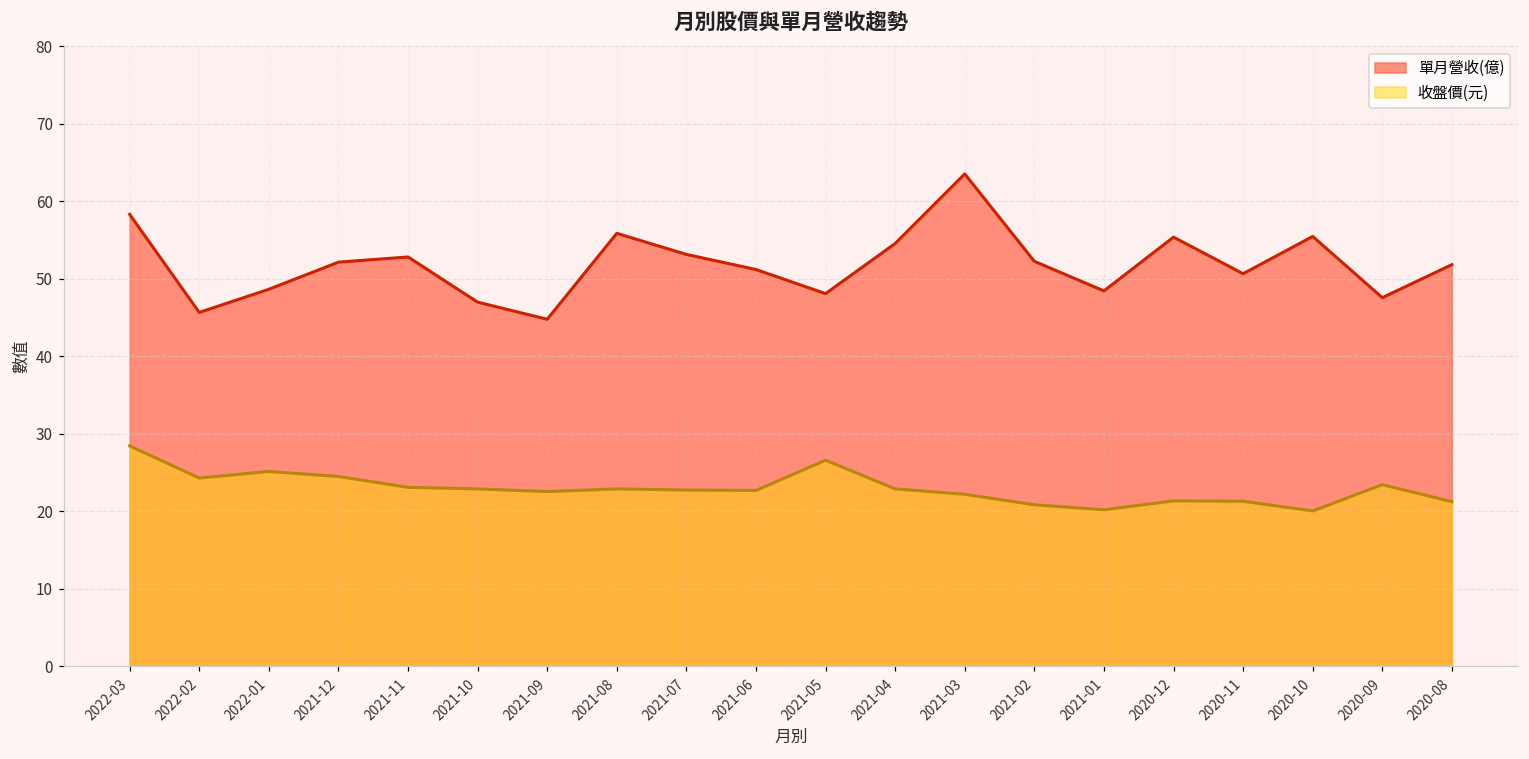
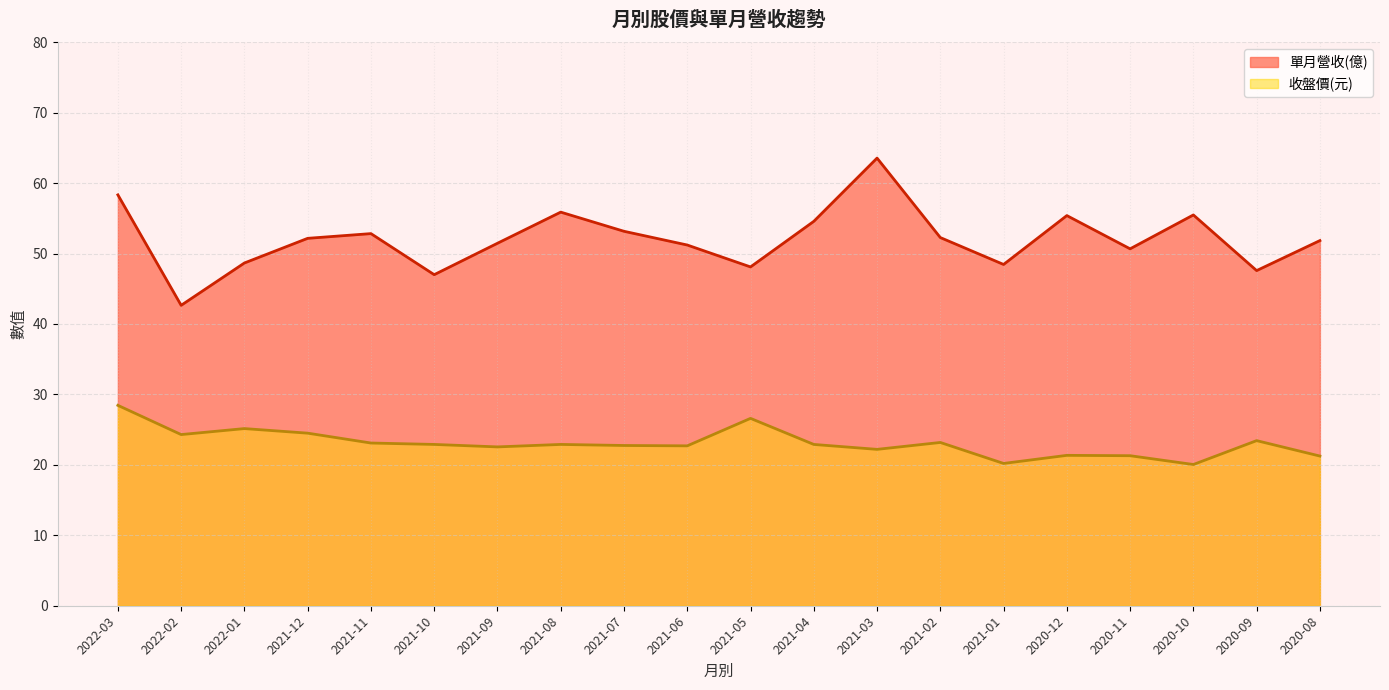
  {
    "單月營收(億)": {
      "2022-03": 58,
-     "2022-02": 46,
+     "2022-02": 43,
      "2022-01": 49,
      "2021-12": 52,
      "2021-11": 53,
      "2021-10": 47,
-     "2021-09": 45,
+     "2021-09": 51,
      "2021-08": 56,
      "2021-07": 53,
      "2021-06": 51,
      "2021-05": 48,
      "2021-04": 55,
      "2021-03": 64,
      "2021-02": 52,
      "2021-01": 48,
      "2020-12": 55,
      "2020-11": 51,
      "2020-10": 55,
      "2020-09": 48,
      "2020-08": 52
    },
    "收盤價(元)": {
      "2022-03": 28,
      "2022-02": 24,
      "2022-01": 25,
      "2021-12": 25,
      "2021-11": 23,
      "2021-10": 23,
      "2021-09": 23,
      "2021-08": 23,
      "2021-07": 23,
      "2021-06": 23,
      "2021-05": 27,
      "2021-04": 23,
      "2021-03": 22,
-     "2021-02": 21,
+     "2021-02": 23,
      "2021-01": 20,
      "2020-12": 21,
      "2020-11": 21,
      "2020-10": 20,
      "2020-09": 23,
      "2020-08": 21
    }
  }
